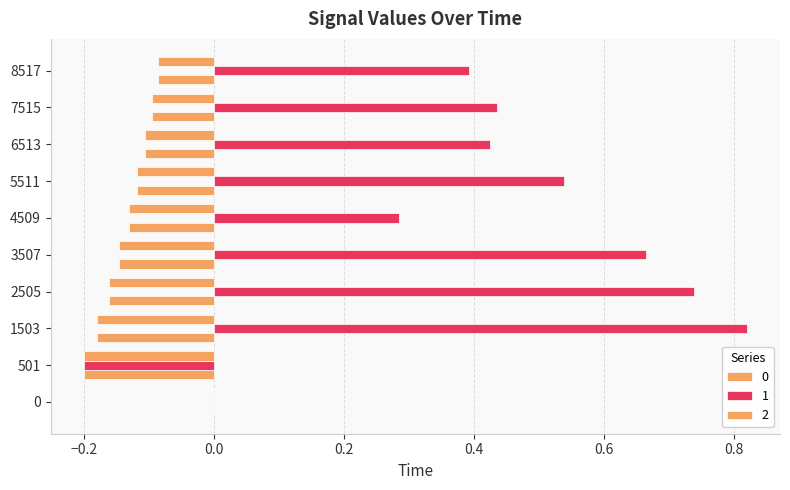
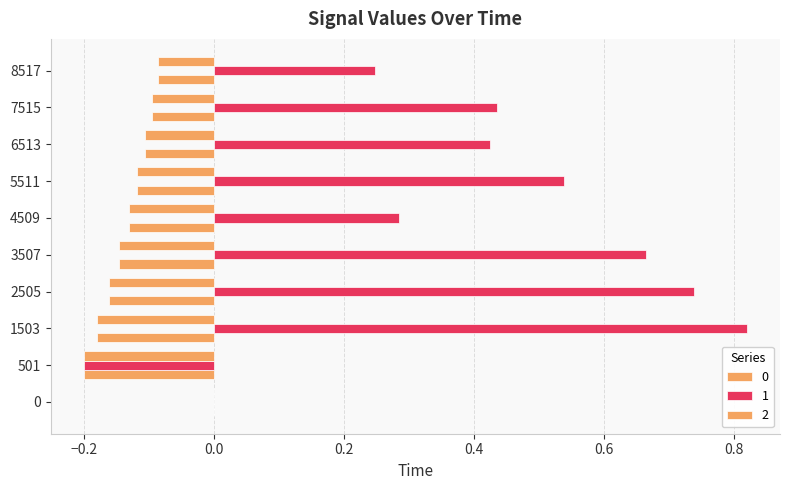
  {
    "1": {
-     "8517": 0.39,
+     "8517": 0.25,
      "7515": 0.44,
      "6513": 0.43,
      "5511": 0.54,
      "4509": 0.28,
      "3507": 0.66,
      "2505": 0.74,
      "1503": 0.82,
      "501": -0.20,
      "0": 0.00
    }
  }
